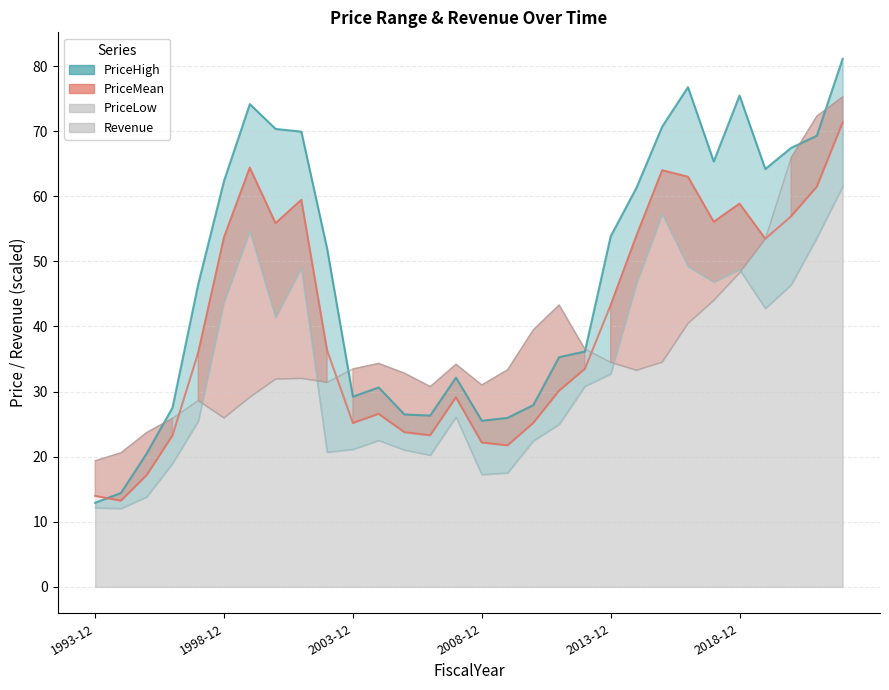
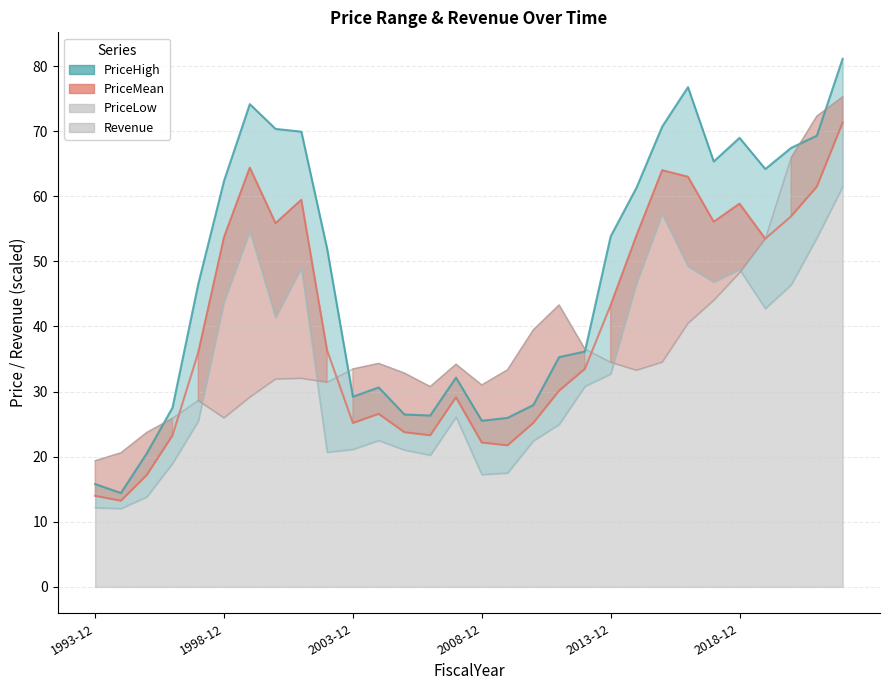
  {
    "PriceHigh": {
-     "1993-12": 13,
+     "1993-12": 16,
      "1998-12": 62,
      "2003-12": 29,
      "2008-12": 26,
      "2013-12": 54,
-     "2018-12": 75
+     "2018-12": 69
    }
  }
